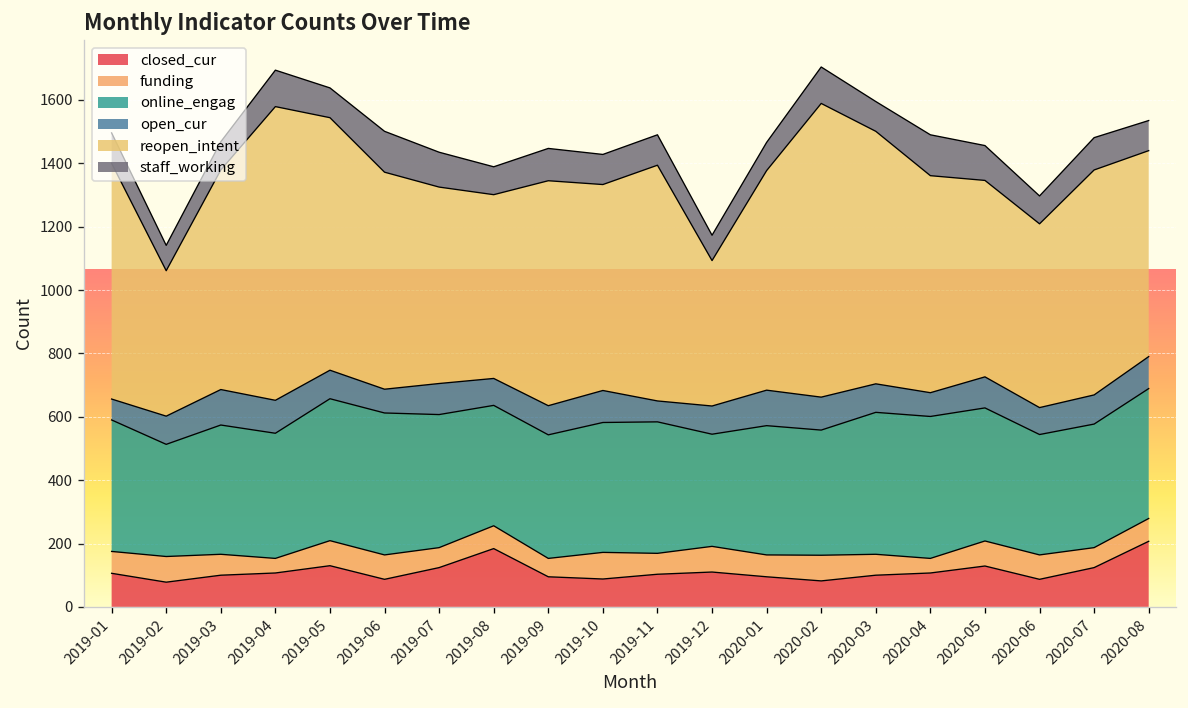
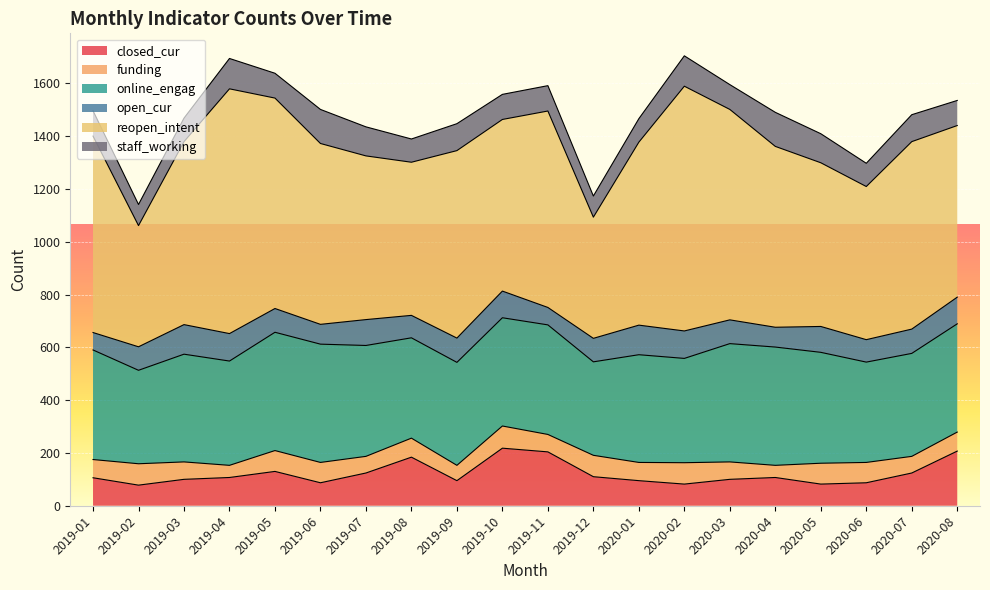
  {
    "closed_cur": {
      "2019-01": 110,
      "2019-02": 80,
      "2019-03": 100,
      "2019-04": 110,
      "2019-05": 130,
      "2019-06": 90,
      "2019-07": 120,
      "2019-08": 180,
      "2019-09": 100,
-     "2019-10": 90,
-     "2019-11": 100,
+     "2019-10": 220,
+     "2019-11": 200,
      "2019-12": 110,
      "2020-01": 100,
      "2020-02": 80,
      "2020-03": 100,
      "2020-04": 110,
-     "2020-05": 130,
+     "2020-05": 80,
      "2020-06": 90,
      "2020-07": 120,
      "2020-08": 210
    }
  }
